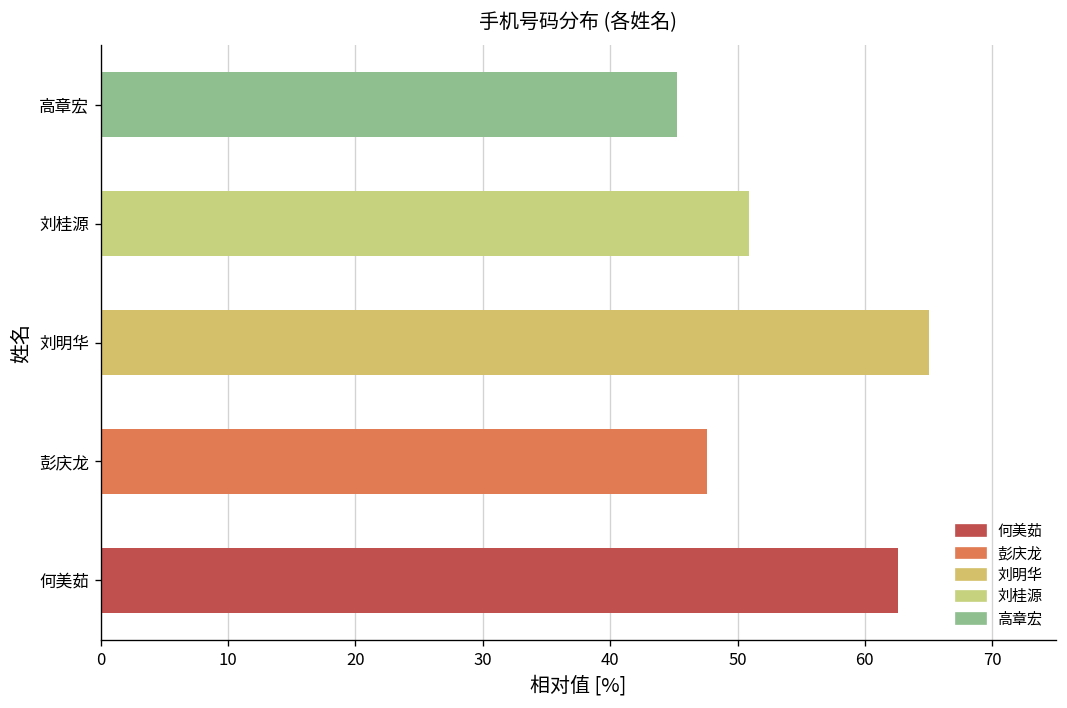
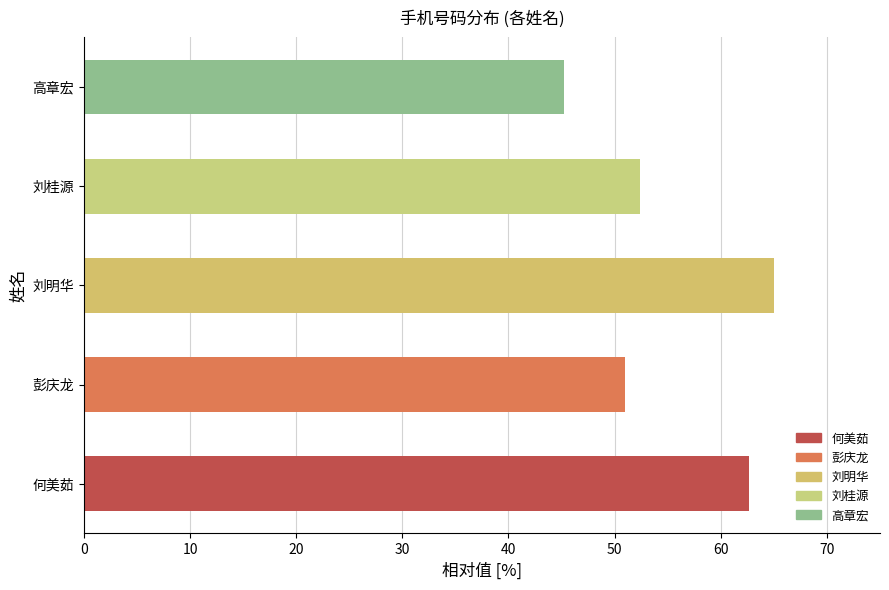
  {
    "高章宏": 45.2,
-   "刘桂源": 50.9,
+   "刘桂源": 52.4,
    "刘明华": 65.0,
-   "彭庆龙": 47.6,
+   "彭庆龙": 51.0,
    "何美茹": 62.6
  }
